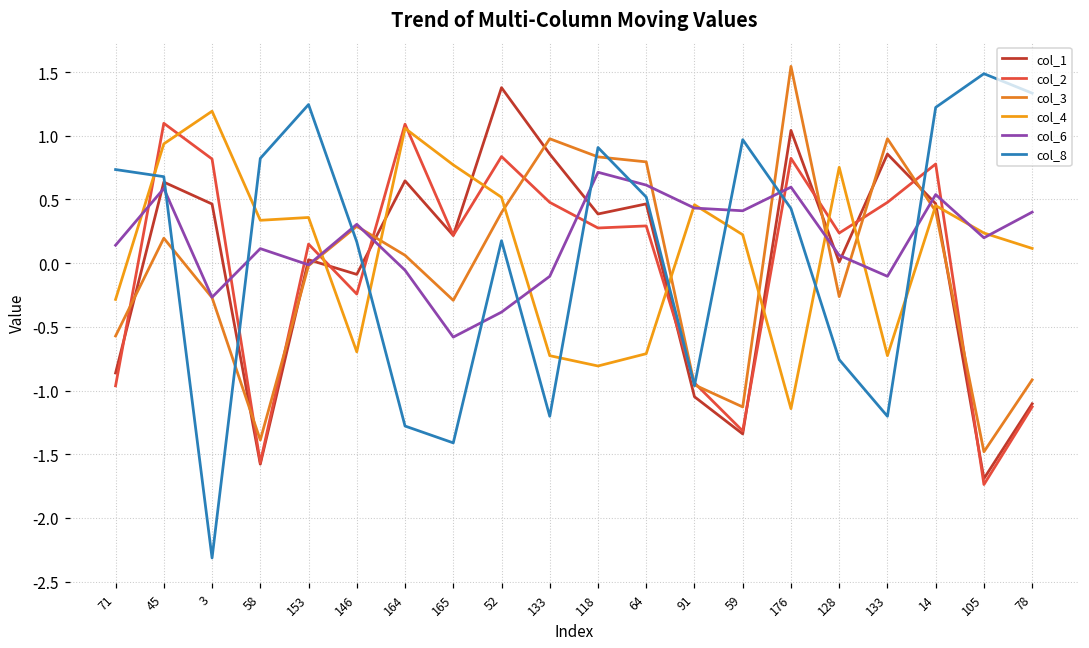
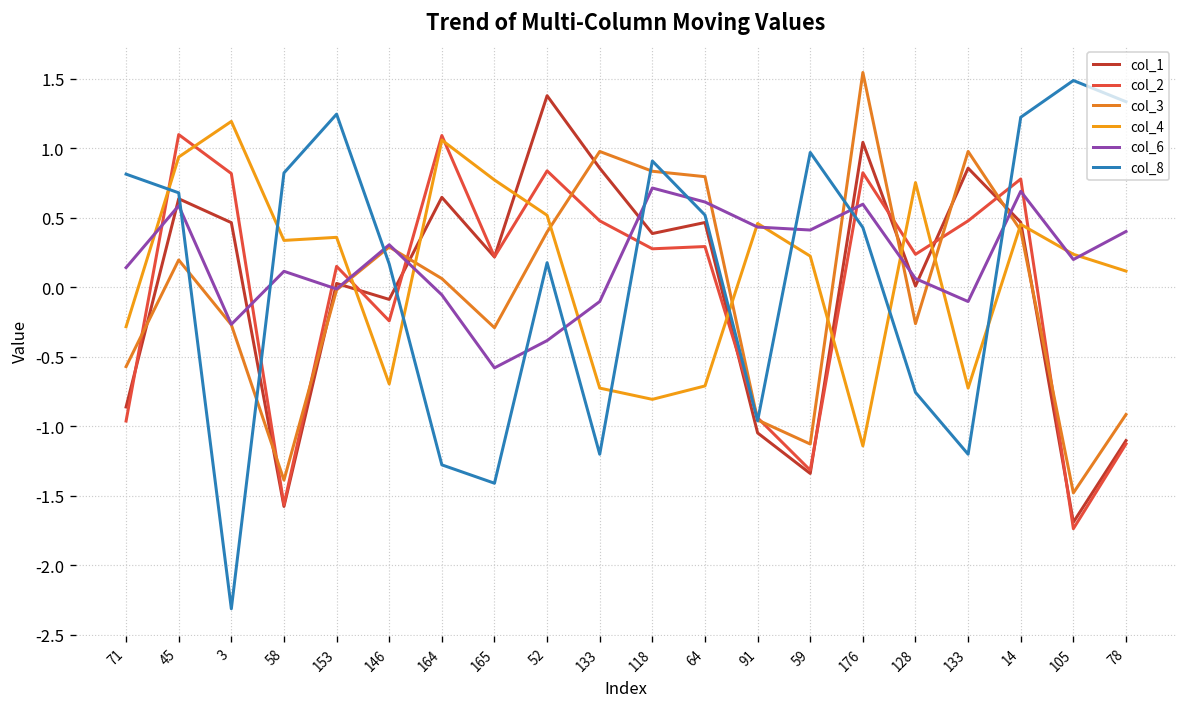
  {
    "col_6": {
      "71": 0.14,
      "45": 0.59,
      "58": 0.11,
      "164": -0.06,
      "165": -0.58,
      "52": -0.38,
      "118": 0.71,
      "64": 0.61,
      "91": 0.43,
      "59": 0.41,
      "176": 0.60,
      "128": 0.06,
-     "14": 0.54,
+     "14": 0.69,
      "105": 0.20,
      "78": 0.40
    },
    "col_8": {
-     "71": 0.73,
+     "71": 0.81,
      "45": 0.68,
      "3": -2.31,
      "58": 0.82,
      "153": 1.24,
      "146": 0.17,
      "164": -1.28,
      "165": -1.41,
      "52": 0.18,
      "118": 0.91,
      "64": 0.52,
      "59": 0.97,
      "176": 0.43,
      "128": -0.76,
      "14": 1.22,
      "105": 1.49
    }
  }
